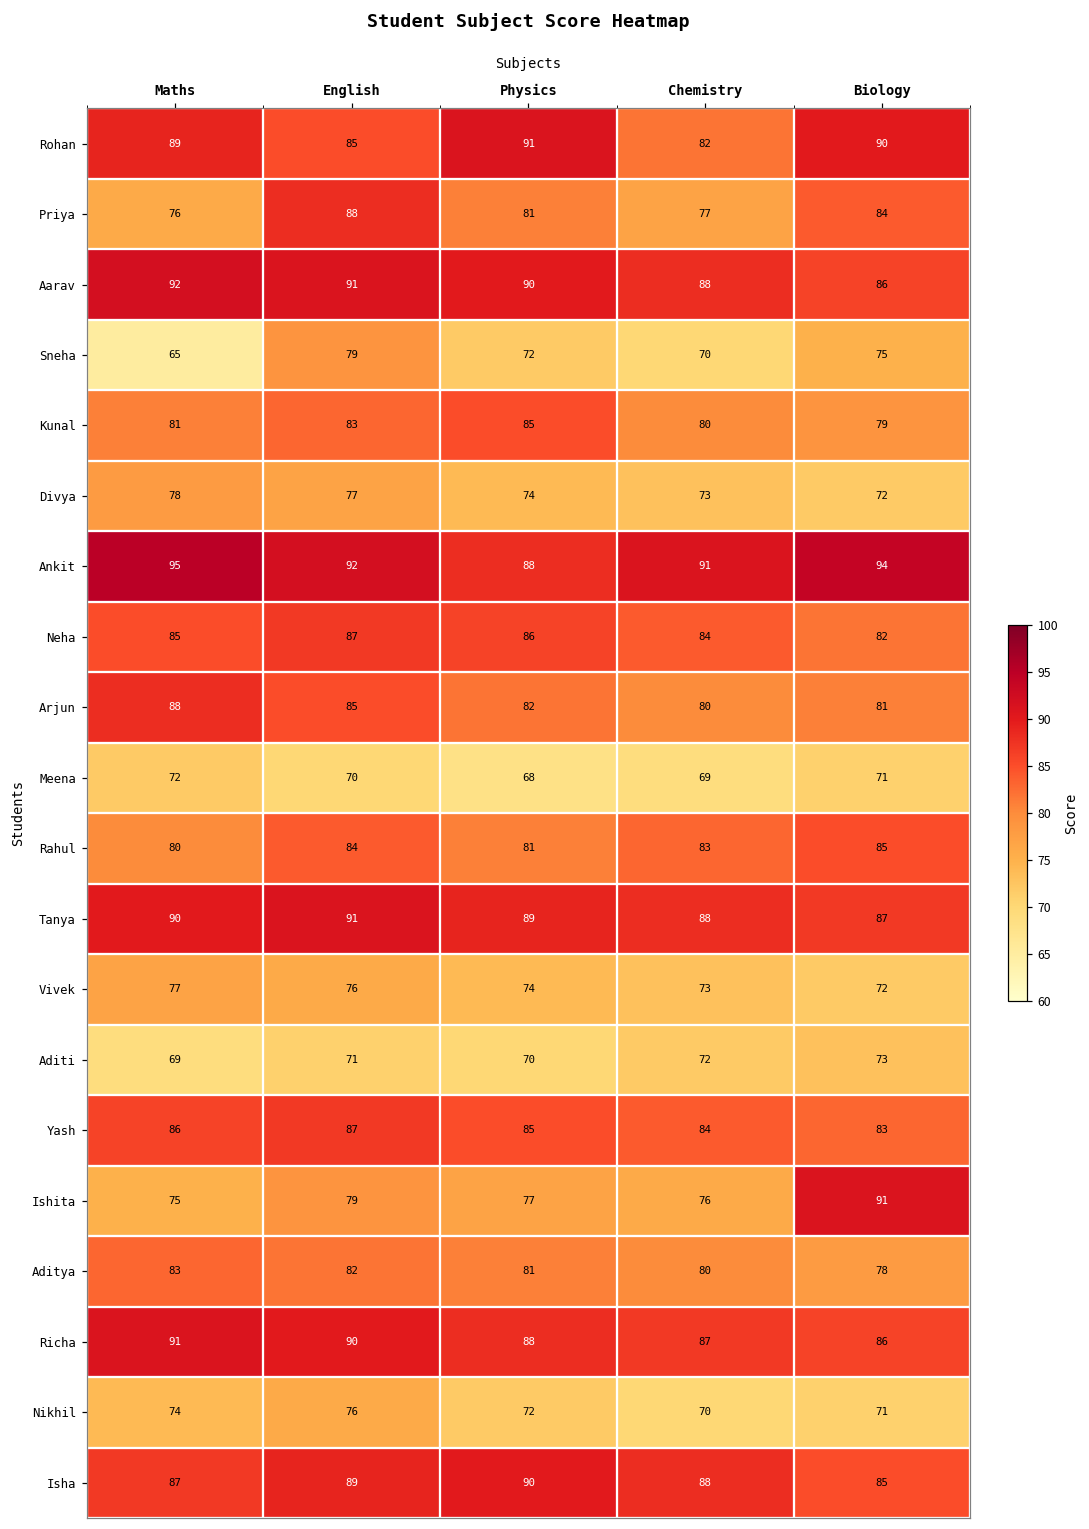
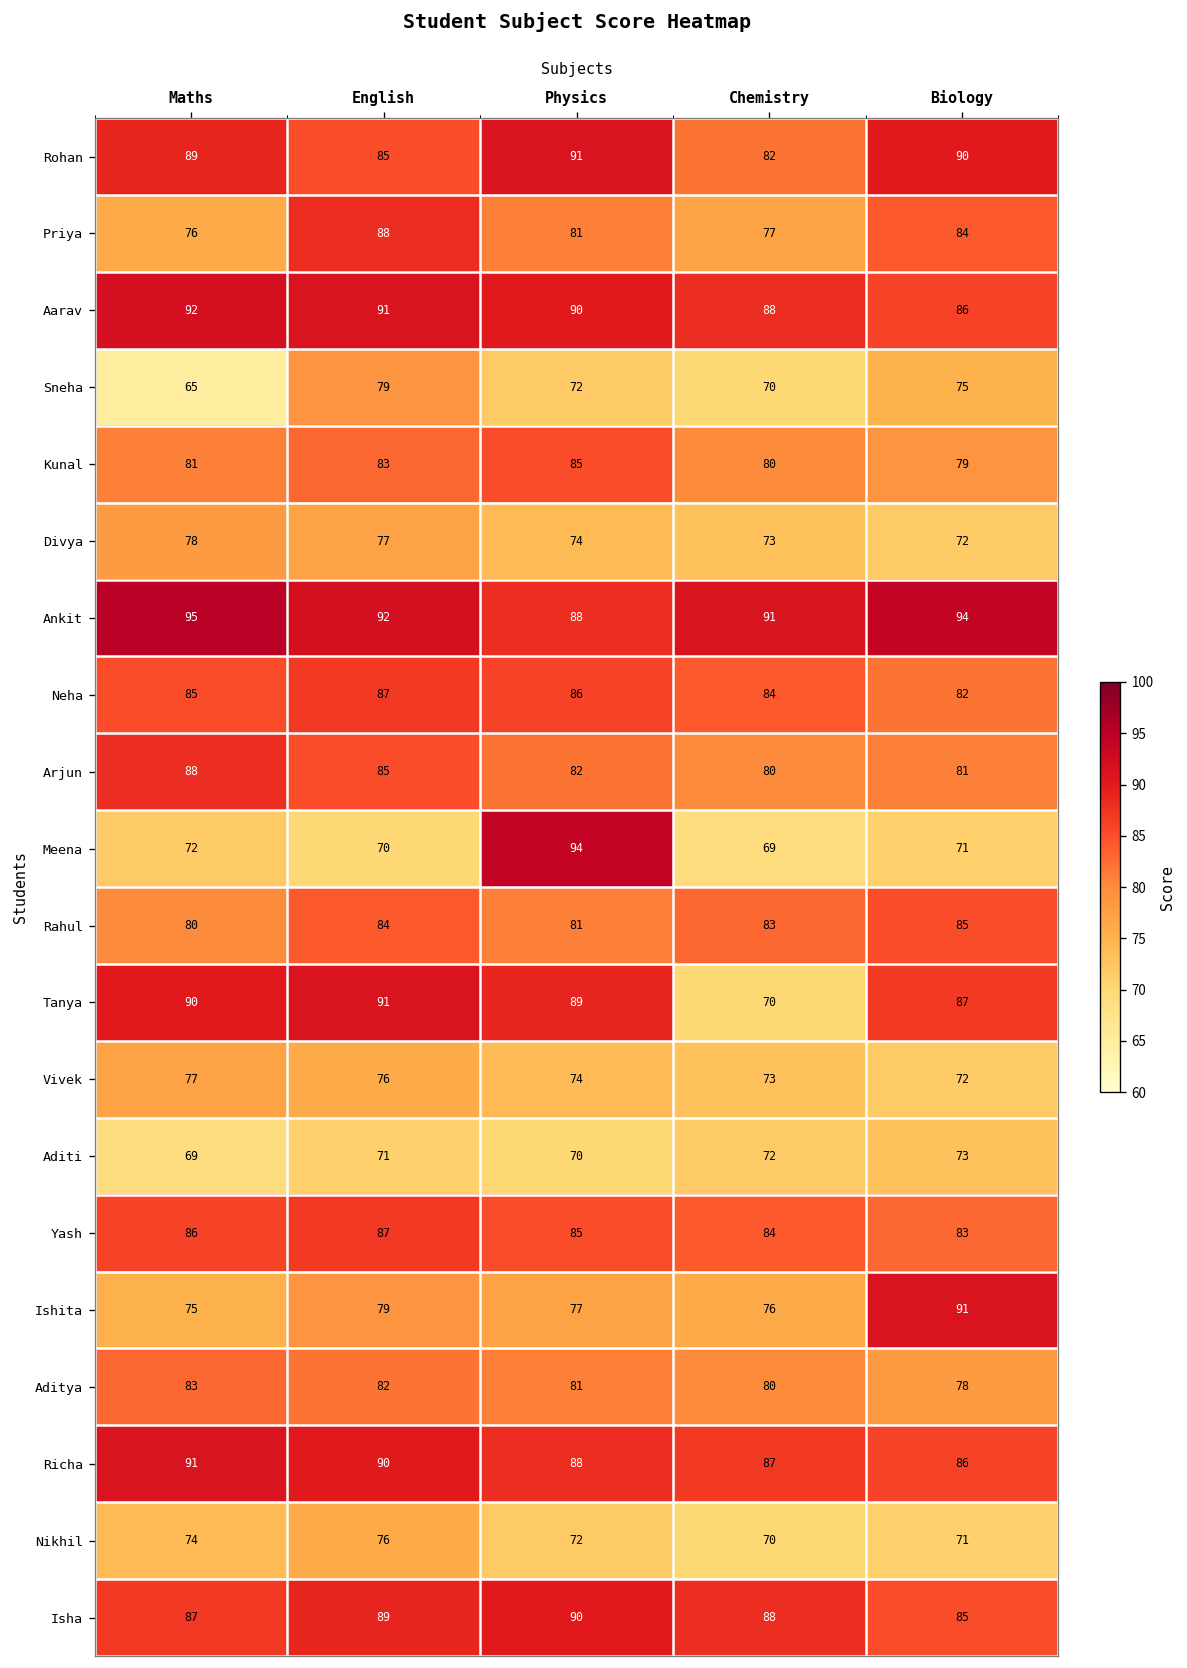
  {
    "Rohan": {
      "Maths": 89,
      "English": 85,
      "Physics": 91,
      "Chemistry": 82,
      "Biology": 90
    },
    "Priya": {
      "Maths": 76,
      "English": 88,
      "Physics": 81,
      "Chemistry": 77,
      "Biology": 84
    },
    "Aarav": {
      "Maths": 92,
      "English": 91,
      "Physics": 90,
      "Chemistry": 88,
      "Biology": 86
    },
    "Sneha": {
      "Maths": 65,
      "English": 79,
      "Physics": 72,
      "Chemistry": 70,
      "Biology": 75
    },
    "Kunal": {
      "Maths": 81,
      "English": 83,
      "Physics": 85,
      "Chemistry": 80,
      "Biology": 79
    },
    "Divya": {
      "Maths": 78,
      "English": 77,
      "Physics": 74,
      "Chemistry": 73,
      "Biology": 72
    },
    "Ankit": {
      "Maths": 95,
      "English": 92,
      "Physics": 88,
      "Chemistry": 91,
      "Biology": 94
    },
    "Neha": {
      "Maths": 85,
      "English": 87,
      "Physics": 86,
      "Chemistry": 84,
      "Biology": 82
    },
    "Arjun": {
      "Maths": 88,
      "English": 85,
      "Physics": 82,
      "Chemistry": 80,
      "Biology": 81
    },
    "Meena": {
      "Maths": 72,
      "English": 70,
-     "Physics": 68,
+     "Physics": 94,
      "Chemistry": 69,
      "Biology": 71
    },
    "Rahul": {
      "Maths": 80,
      "English": 84,
      "Physics": 81,
      "Chemistry": 83,
      "Biology": 85
    },
    "Tanya": {
      "Maths": 90,
      "English": 91,
      "Physics": 89,
-     "Chemistry": 88,
+     "Chemistry": 70,
      "Biology": 87
    },
    "Vivek": {
      "Maths": 77,
      "English": 76,
      "Physics": 74,
      "Chemistry": 73,
      "Biology": 72
    },
    "Aditi": {
      "Maths": 69,
      "English": 71,
      "Physics": 70,
      "Chemistry": 72,
      "Biology": 73
    },
    "Yash": {
      "Maths": 86,
      "English": 87,
      "Physics": 85,
      "Chemistry": 84,
      "Biology": 83
    },
    "Ishita": {
      "Maths": 75,
      "English": 79,
      "Physics": 77,
      "Chemistry": 76,
      "Biology": 91
    },
    "Aditya": {
      "Maths": 83,
      "English": 82,
      "Physics": 81,
      "Chemistry": 80,
      "Biology": 78
    },
    "Richa": {
      "Maths": 91,
      "English": 90,
      "Physics": 88,
      "Chemistry": 87,
      "Biology": 86
    },
    "Nikhil": {
      "Maths": 74,
      "English": 76,
      "Physics": 72,
      "Chemistry": 70,
      "Biology": 71
    },
    "Isha": {
      "Maths": 87,
      "English": 89,
      "Physics": 90,
      "Chemistry": 88,
      "Biology": 85
    }
  }
